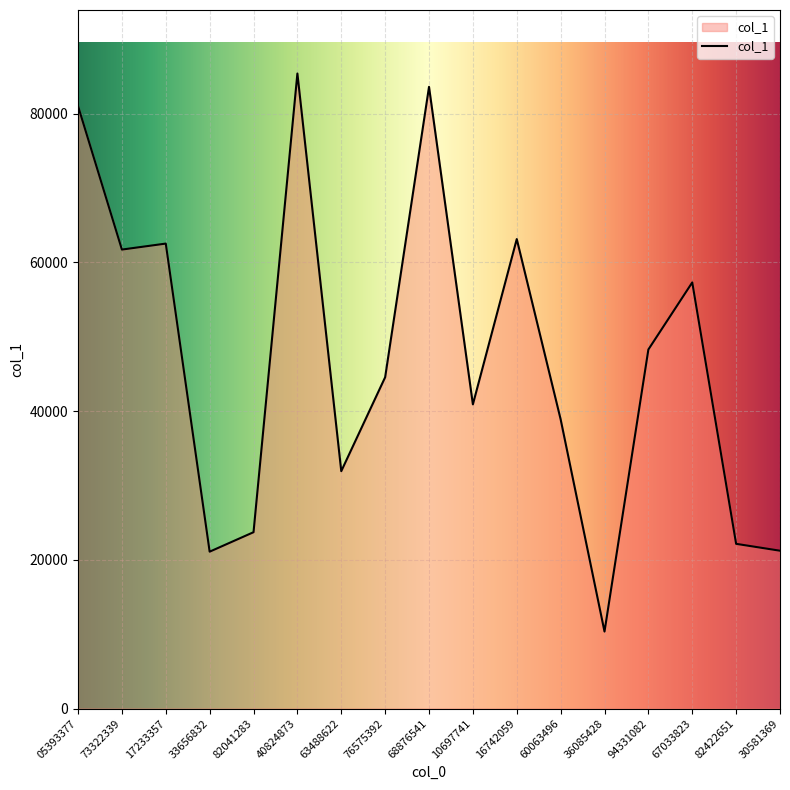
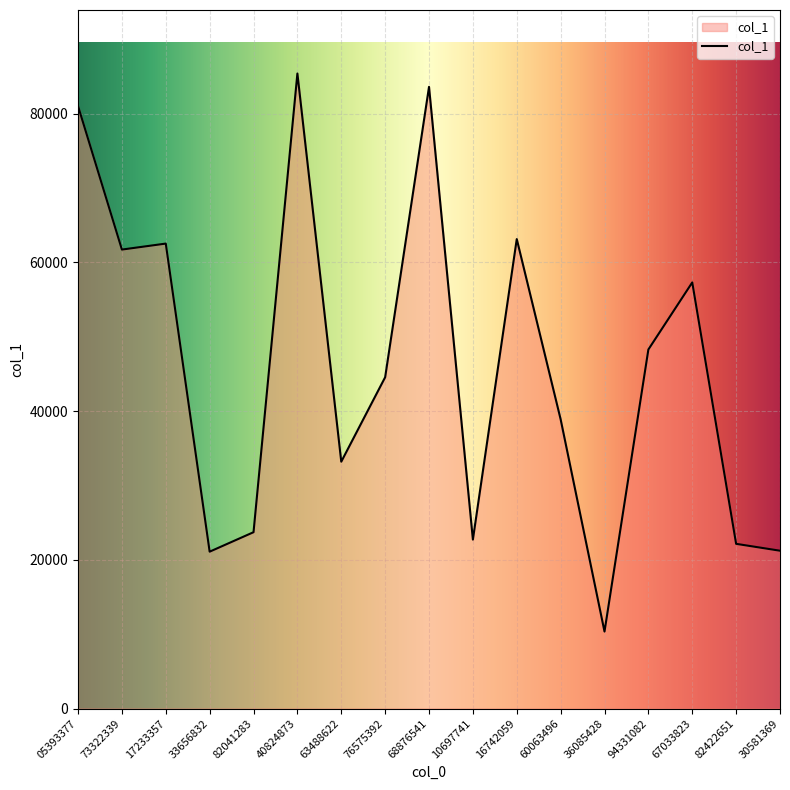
  {
    "05393377": 81000,
    "73322339": 62000,
    "17233357": 63000,
    "33656832": 21000,
    "82041283": 24000,
    "40824873": 85000,
-   "63488622": 32000,
+   "63488622": 33000,
    "76575392": 45000,
    "68876541": 84000,
-   "10697741": 41000,
+   "10697741": 23000,
    "16742059": 63000,
    "60063496": 39000,
    "36085428": 10000,
    "94331082": 48000,
    "67033823": 57000,
    "82422651": 22000,
    "30581369": 21000
  }
